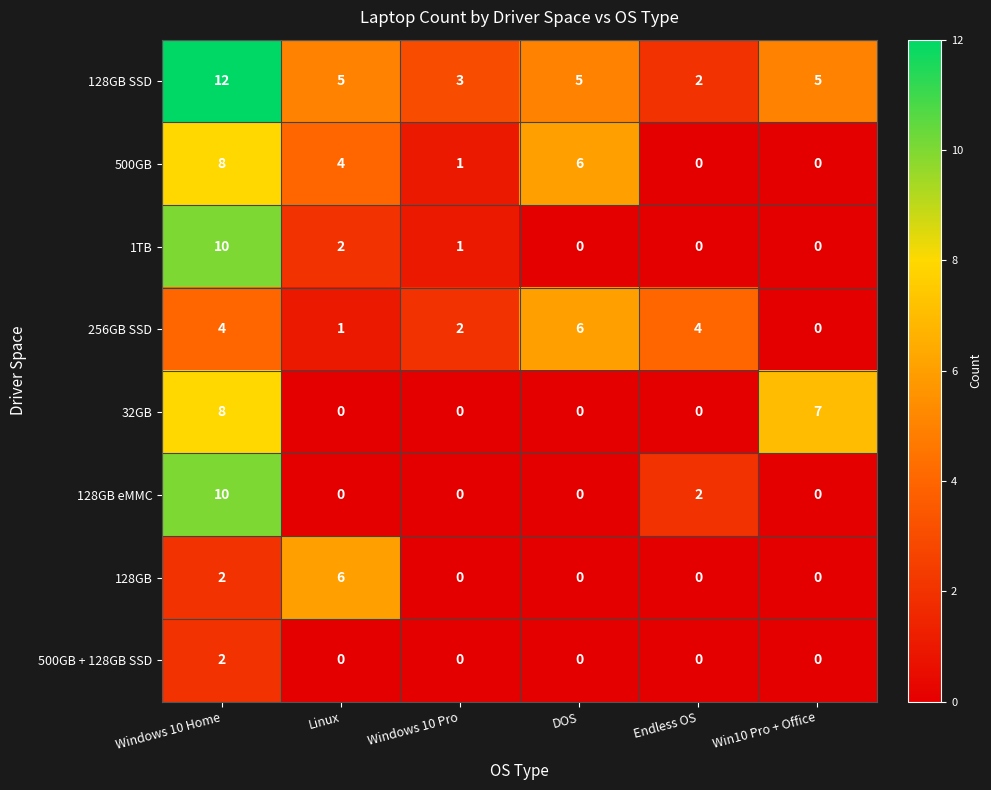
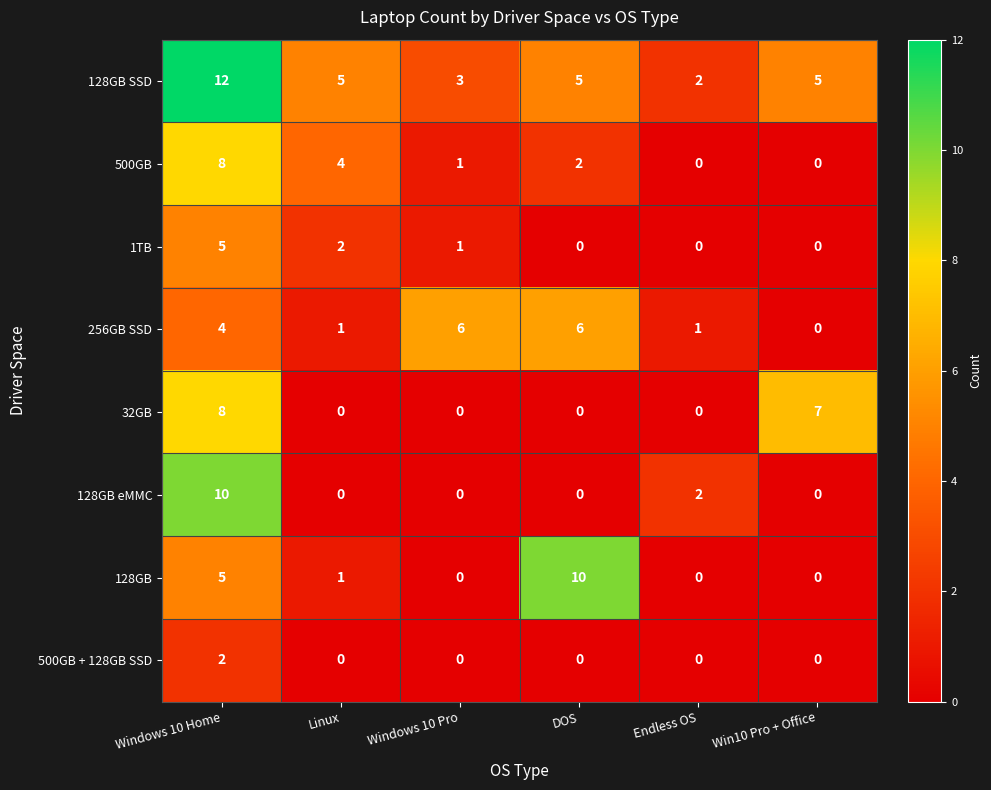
  {
    "128GB SSD": {
      "Windows 10 Home": 12,
      "Linux": 5,
      "Windows 10 Pro": 3,
      "DOS": 5,
      "Endless OS": 2,
      "Win10 Pro + Office": 5
    },
    "500GB": {
      "Windows 10 Home": 8,
      "Linux": 4,
      "Windows 10 Pro": 1,
-     "DOS": 6,
+     "DOS": 2,
      "Endless OS": 0,
      "Win10 Pro + Office": 0
    },
    "1TB": {
-     "Windows 10 Home": 10,
+     "Windows 10 Home": 5,
      "Linux": 2,
      "Windows 10 Pro": 1,
      "DOS": 0,
      "Endless OS": 0,
      "Win10 Pro + Office": 0
    },
    "256GB SSD": {
      "Windows 10 Home": 4,
      "Linux": 1,
-     "Windows 10 Pro": 2,
+     "Windows 10 Pro": 6,
      "DOS": 6,
-     "Endless OS": 4,
+     "Endless OS": 1,
      "Win10 Pro + Office": 0
    },
    "32GB": {
      "Windows 10 Home": 8,
      "Linux": 0,
      "Windows 10 Pro": 0,
      "DOS": 0,
      "Endless OS": 0,
      "Win10 Pro + Office": 7
    },
    "128GB eMMC": {
      "Windows 10 Home": 10,
      "Linux": 0,
      "Windows 10 Pro": 0,
      "DOS": 0,
      "Endless OS": 2,
      "Win10 Pro + Office": 0
    },
    "128GB": {
-     "Windows 10 Home": 2,
-     "Linux": 6,
+     "Windows 10 Home": 5,
+     "Linux": 1,
      "Windows 10 Pro": 0,
-     "DOS": 0,
+     "DOS": 10,
      "Endless OS": 0,
      "Win10 Pro + Office": 0
    },
    "500GB + 128GB SSD": {
      "Windows 10 Home": 2,
      "Linux": 0,
      "Windows 10 Pro": 0,
      "DOS": 0,
      "Endless OS": 0,
      "Win10 Pro + Office": 0
    }
  }
